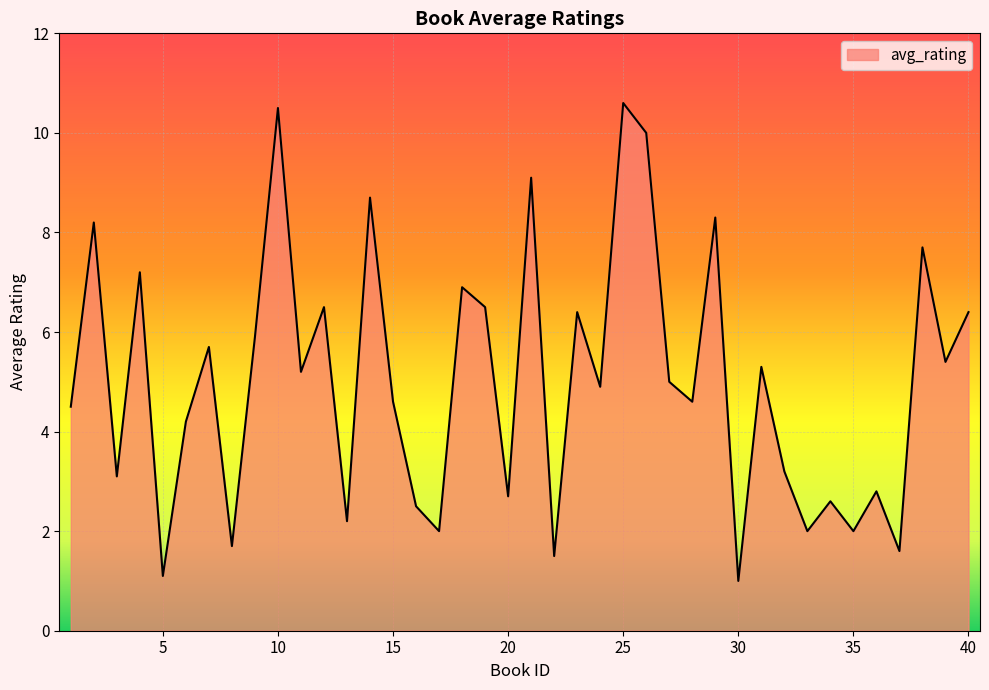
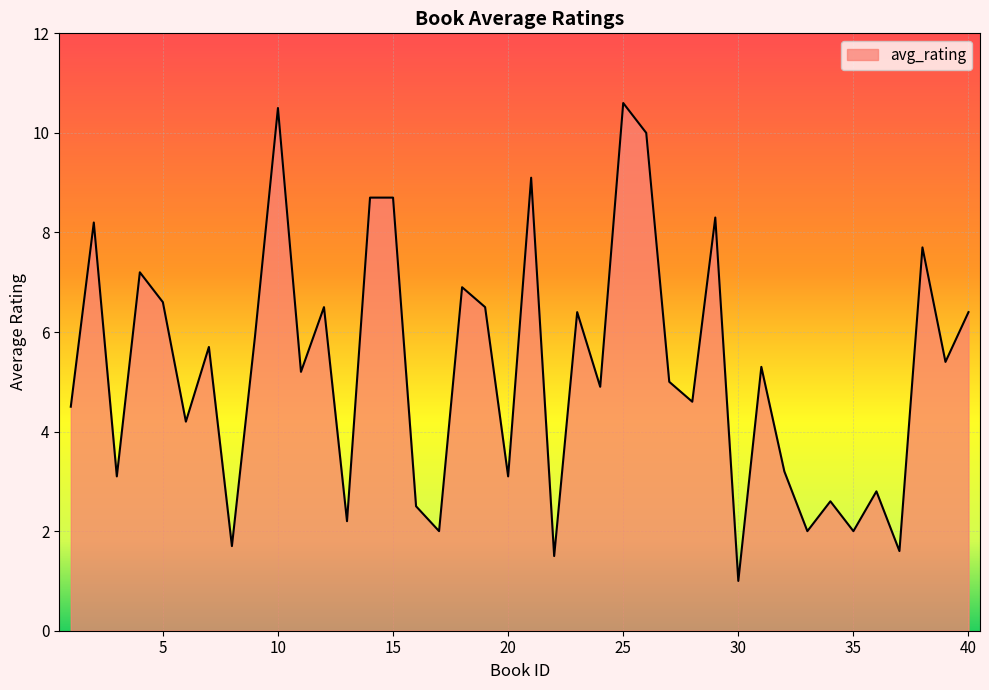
  {
-   "5": 1.1,
+   "5": 6.6,
    "10": 10.5,
-   "15": 4.6,
-   "20": 2.7,
+   "15": 8.7,
+   "20": 3.1,
    "25": 10.6,
    "30": 1.0,
    "35": 2.0,
    "40": 6.4
  }
